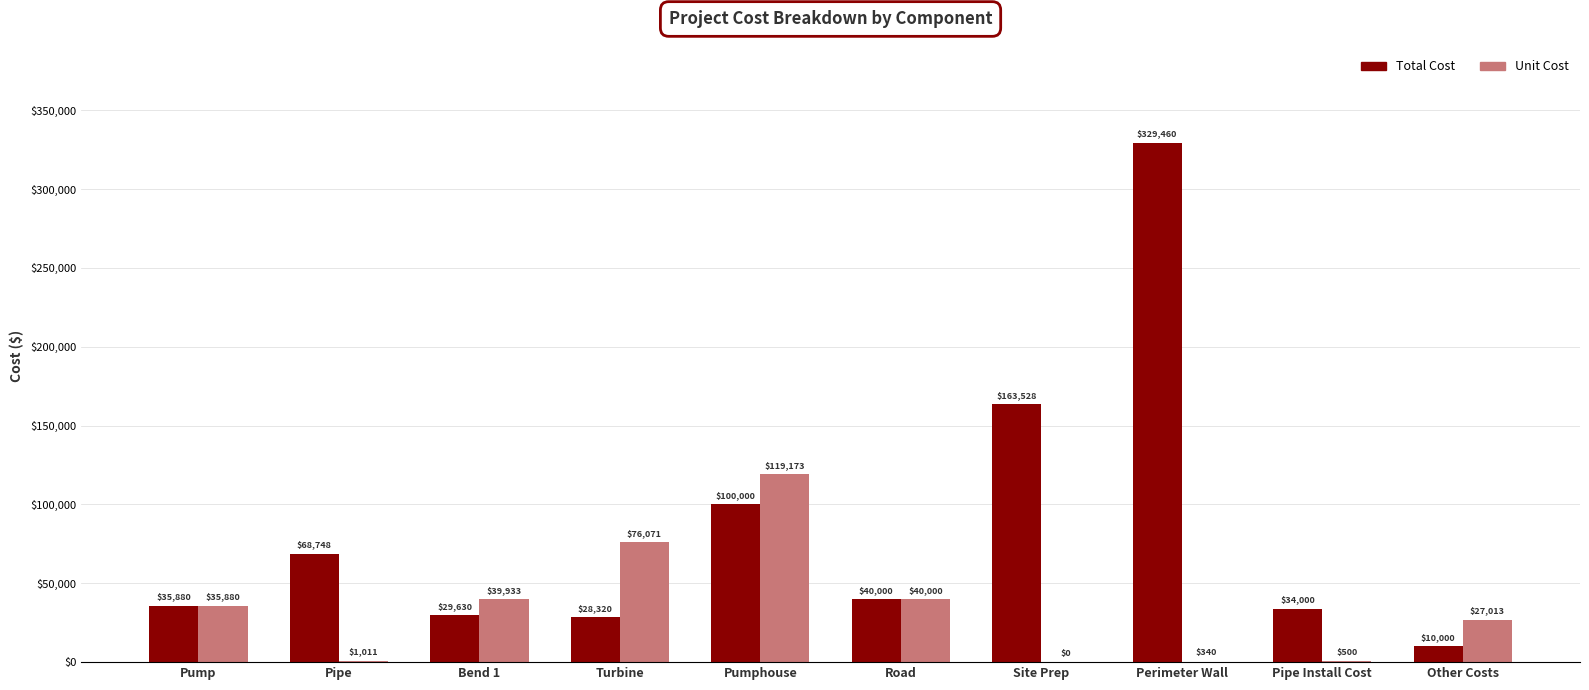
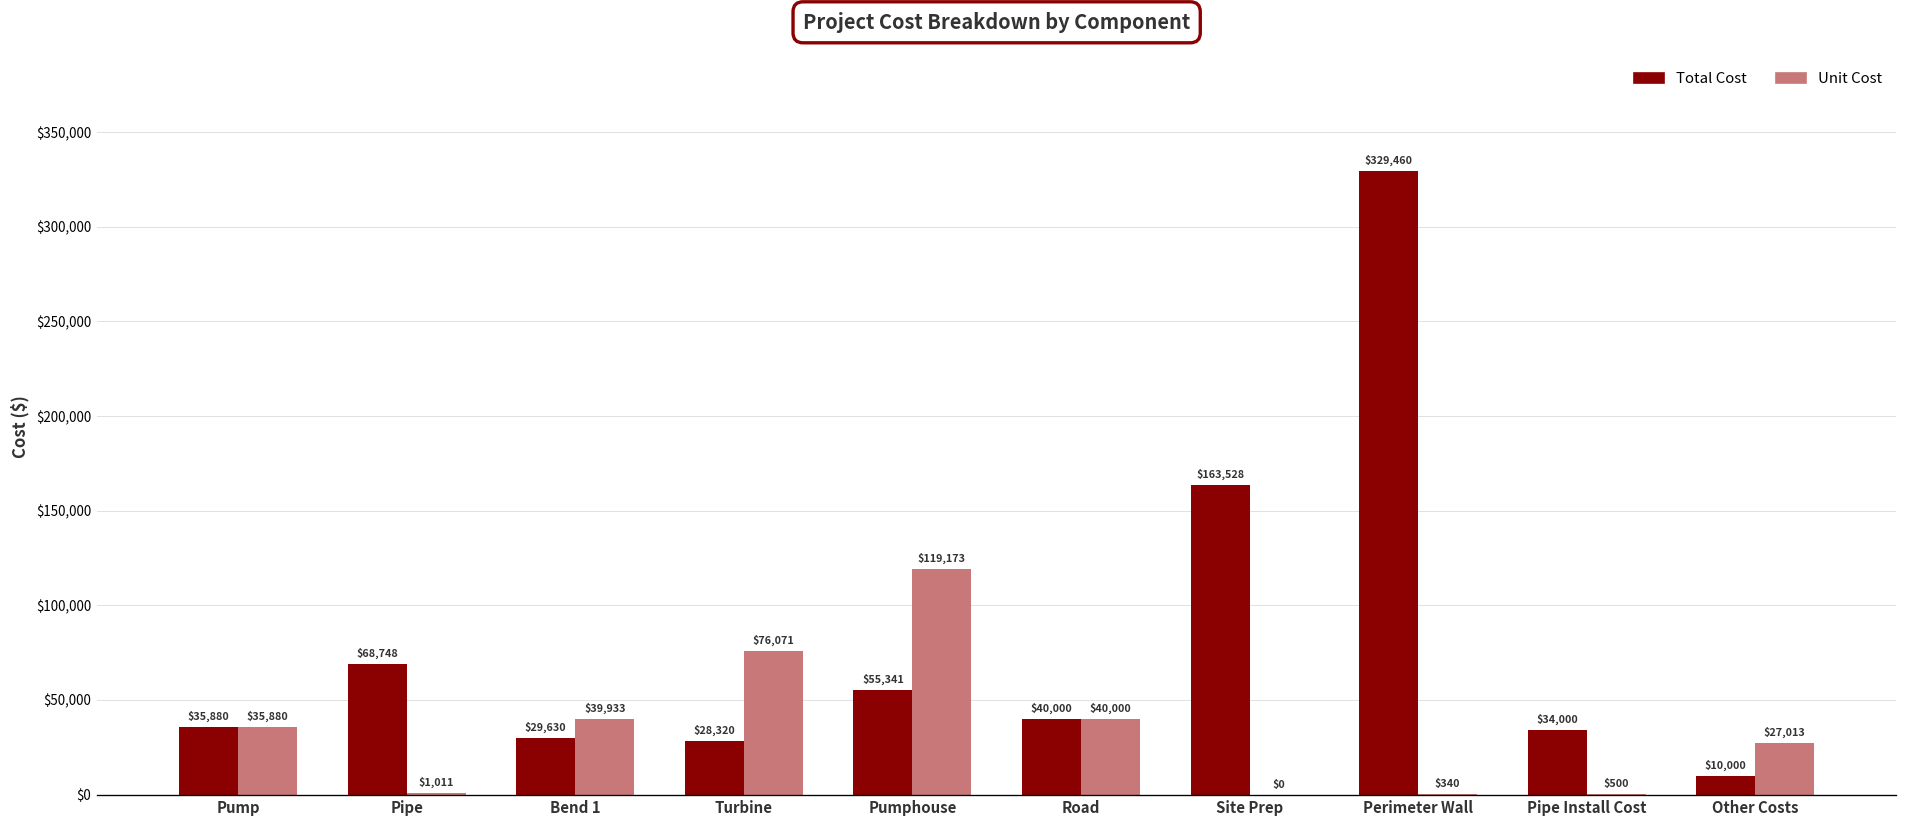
  {
    "Total Cost": {
      "Pump": "$35,880",
      "Pipe": "$68,748",
      "Bend 1": "$29,630",
      "Turbine": "$28,320",
-     "Pumphouse": "$100,000",
+     "Pumphouse": "$55,341",
      "Road": "$40,000",
      "Site Prep": "$163,528",
      "Perimeter Wall": "$329,460",
      "Pipe Install Cost": "$34,000",
      "Other Costs": "$10,000"
    },
    "Unit Cost": {
      "Pump": "$35,880",
      "Pipe": "$1,011",
      "Bend 1": "$39,933",
      "Turbine": "$76,071",
      "Pumphouse": "$119,173",
      "Road": "$40,000",
      "Site Prep": "$0",
      "Perimeter Wall": "$340",
      "Pipe Install Cost": "$500",
      "Other Costs": "$27,013"
    }
  }
